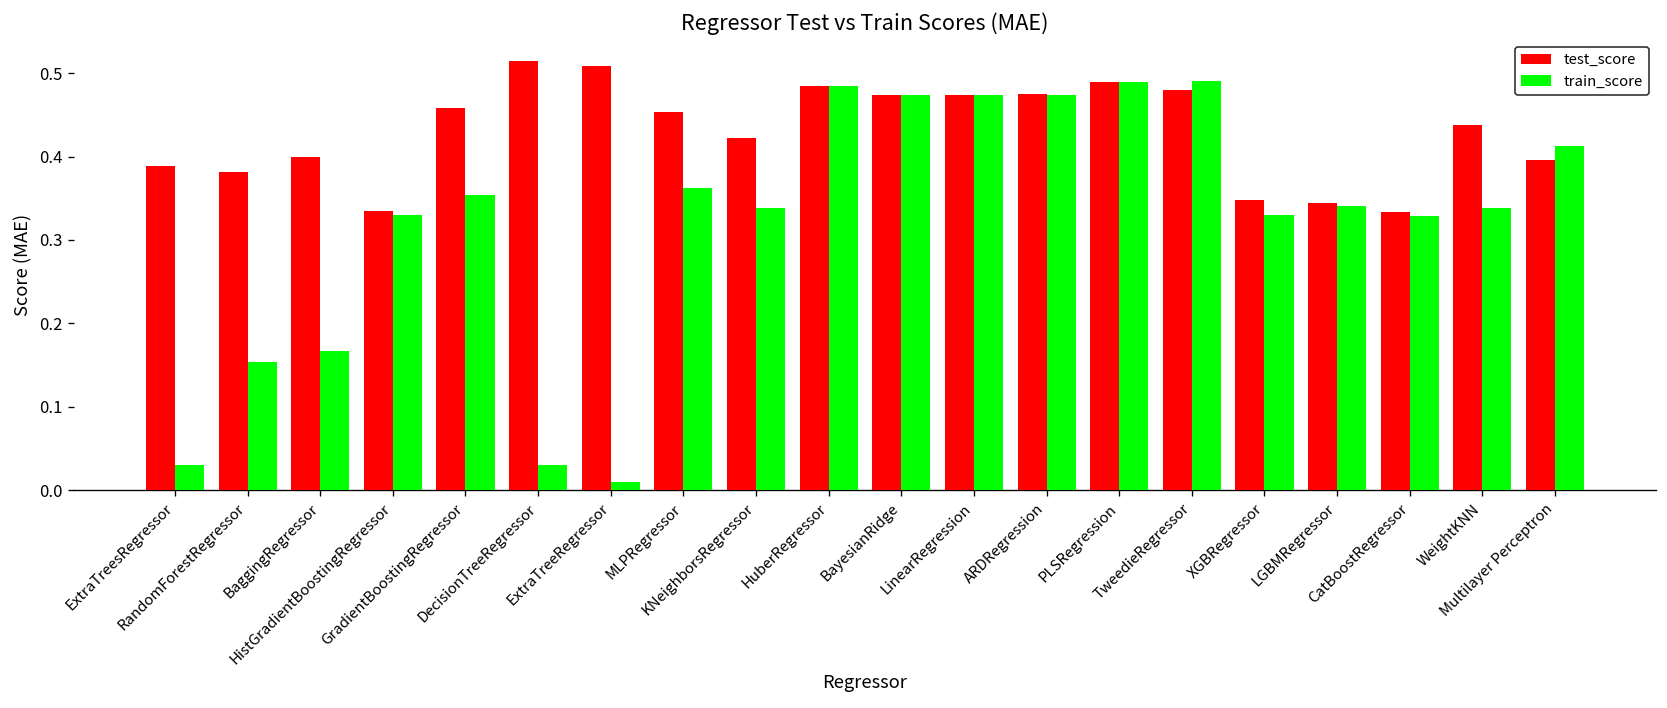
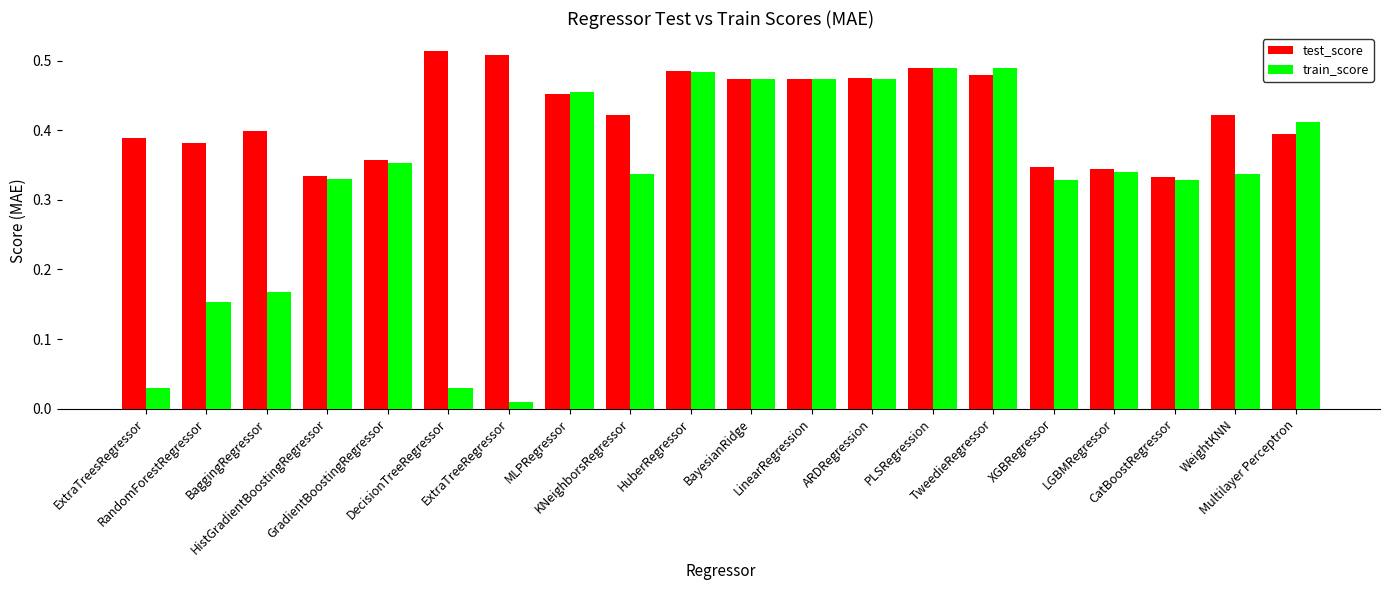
  {
    "test_score": {
      "ExtraTreesRegressor": 0.39,
      "RandomForestRegressor": 0.38,
      "BaggingRegressor": 0.40,
      "HistGradientBoostingRegressor": 0.33,
-     "GradientBoostingRegressor": 0.46,
+     "GradientBoostingRegressor": 0.36,
      "DecisionTreeRegressor": 0.51,
      "ExtraTreeRegressor": 0.51,
      "MLPRegressor": 0.45,
      "KNeighborsRegressor": 0.42,
      "HuberRegressor": 0.49,
      "BayesianRidge": 0.47,
      "LinearRegression": 0.47,
      "ARDRegression": 0.47,
      "PLSRegression": 0.49,
      "TweedieRegressor": 0.48,
      "XGBRegressor": 0.35,
      "LGBMRegressor": 0.34,
      "CatBoostRegressor": 0.33,
-     "WeightKNN": 0.44,
+     "WeightKNN": 0.42,
      "Multilayer Perceptron": 0.40
    },
    "train_score": {
      "ExtraTreesRegressor": 0.03,
      "RandomForestRegressor": 0.15,
      "BaggingRegressor": 0.17,
      "HistGradientBoostingRegressor": 0.33,
      "GradientBoostingRegressor": 0.35,
      "DecisionTreeRegressor": 0.03,
      "ExtraTreeRegressor": 0.01,
-     "MLPRegressor": 0.36,
+     "MLPRegressor": 0.46,
      "KNeighborsRegressor": 0.34,
      "HuberRegressor": 0.48,
      "BayesianRidge": 0.47,
      "LinearRegression": 0.47,
      "ARDRegression": 0.47,
      "PLSRegression": 0.49,
      "TweedieRegressor": 0.49,
      "XGBRegressor": 0.33,
      "LGBMRegressor": 0.34,
      "CatBoostRegressor": 0.33,
      "WeightKNN": 0.34,
      "Multilayer Perceptron": 0.41
    }
  }
